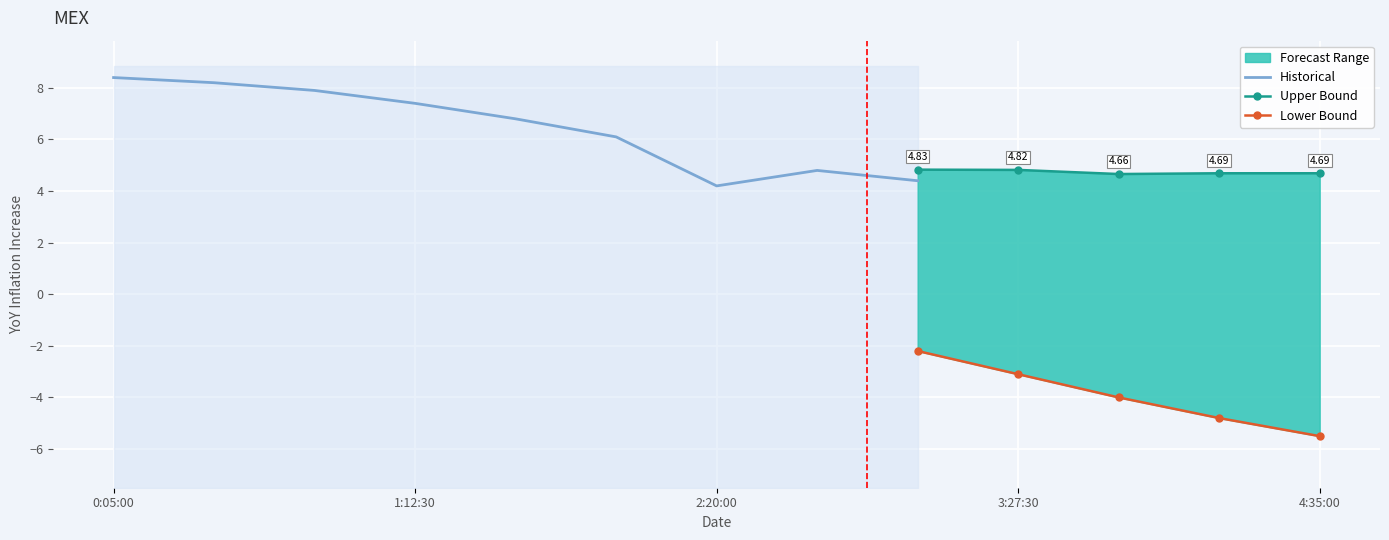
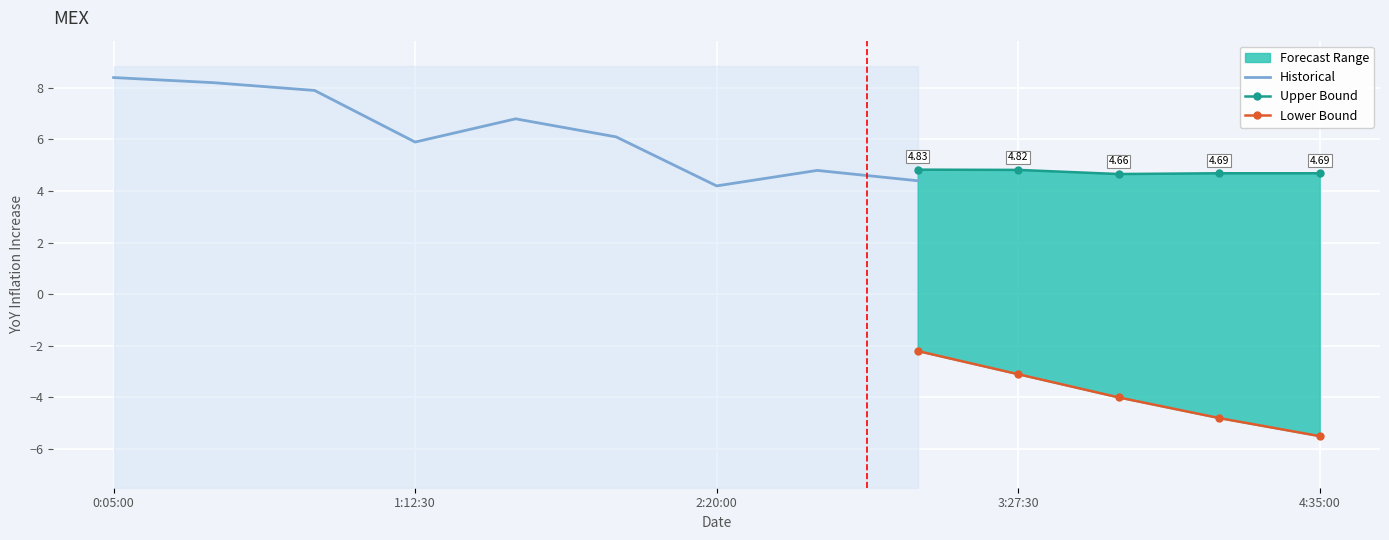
  {
    "Historical": {
      "0:05:00": 8.4,
-     "1:12:30": 7.4,
+     "1:12:30": 5.9,
      "2:20:00": 4.2
    },
    "Lower Bound": {
      "3:27:30": -3.1,
      "4:35:00": -5.5
    }
  }
